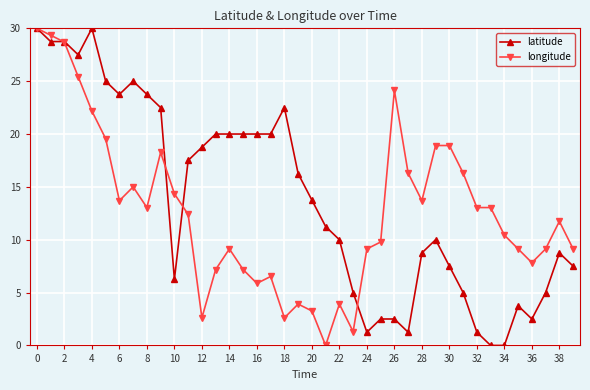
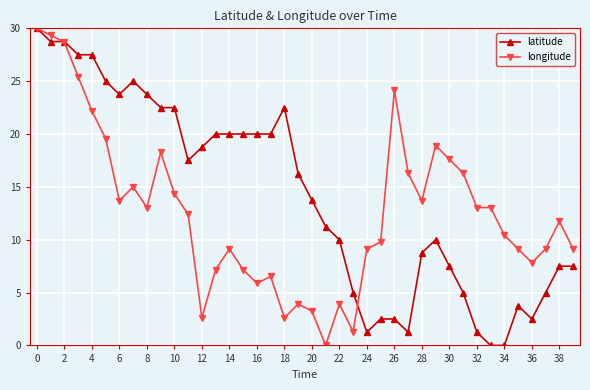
  {
    "latitude": {
-     "4": 30.0,
+     "4": 27.5,
      "6": 23.8,
      "8": 23.8,
-     "10": 6.3,
+     "10": 22.5,
      "12": 18.7,
      "14": 20.0,
      "16": 20.0,
      "18": 22.5,
      "20": 13.7,
      "22": 10.0,
      "24": 1.3,
      "26": 2.5,
      "28": 8.7,
      "30": 7.5,
      "32": 1.3,
      "34": 0.0,
      "36": 2.5,
-     "38": 8.7
+     "38": 7.5
    },
    "longitude": {
      "4": 22.2,
      "6": 13.7,
      "8": 13.0,
      "10": 14.3,
      "12": 2.6,
      "14": 9.1,
      "16": 5.9,
      "18": 2.6,
      "20": 3.3,
      "22": 3.9,
      "24": 9.1,
      "26": 24.1,
      "28": 13.7,
-     "30": 18.9,
+     "30": 17.6,
      "32": 13.0,
      "34": 10.4,
      "36": 7.8,
      "38": 11.7
    }
  }
